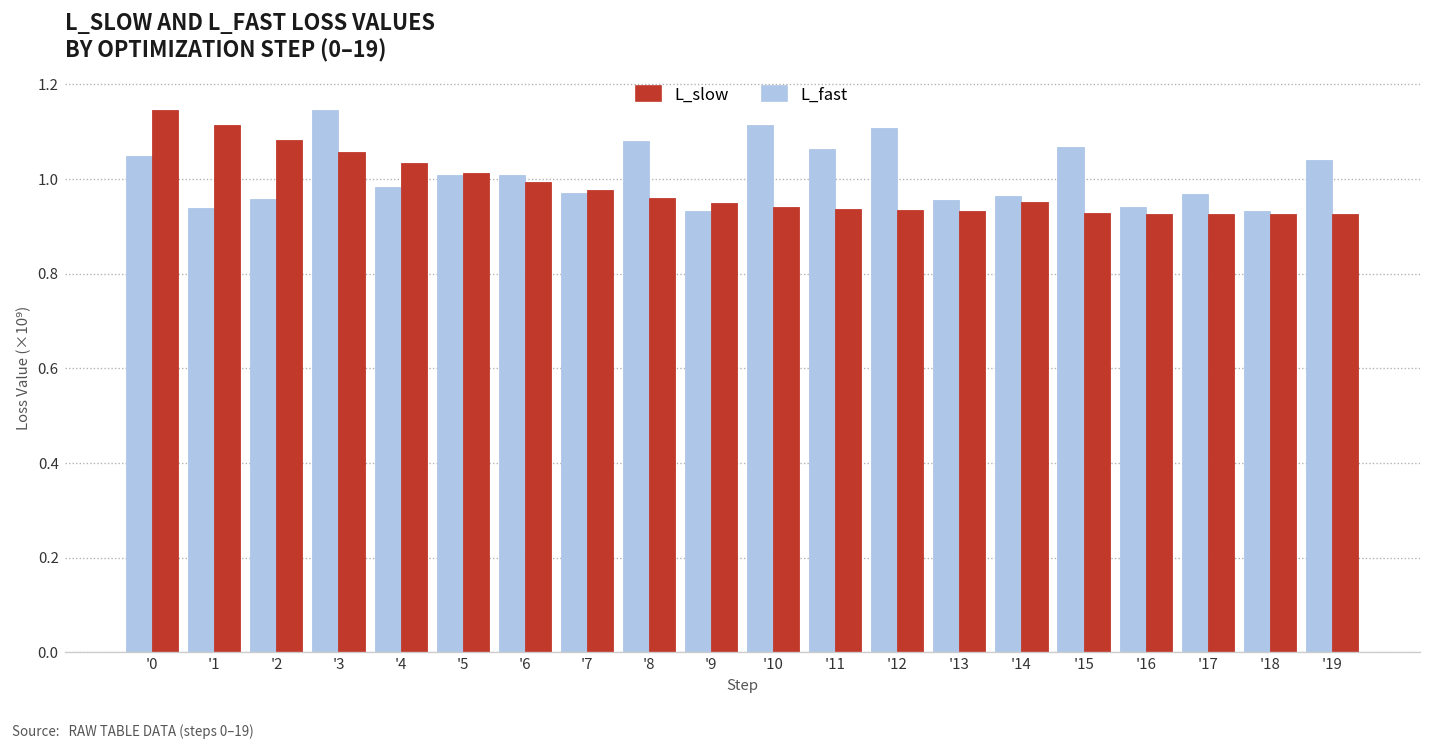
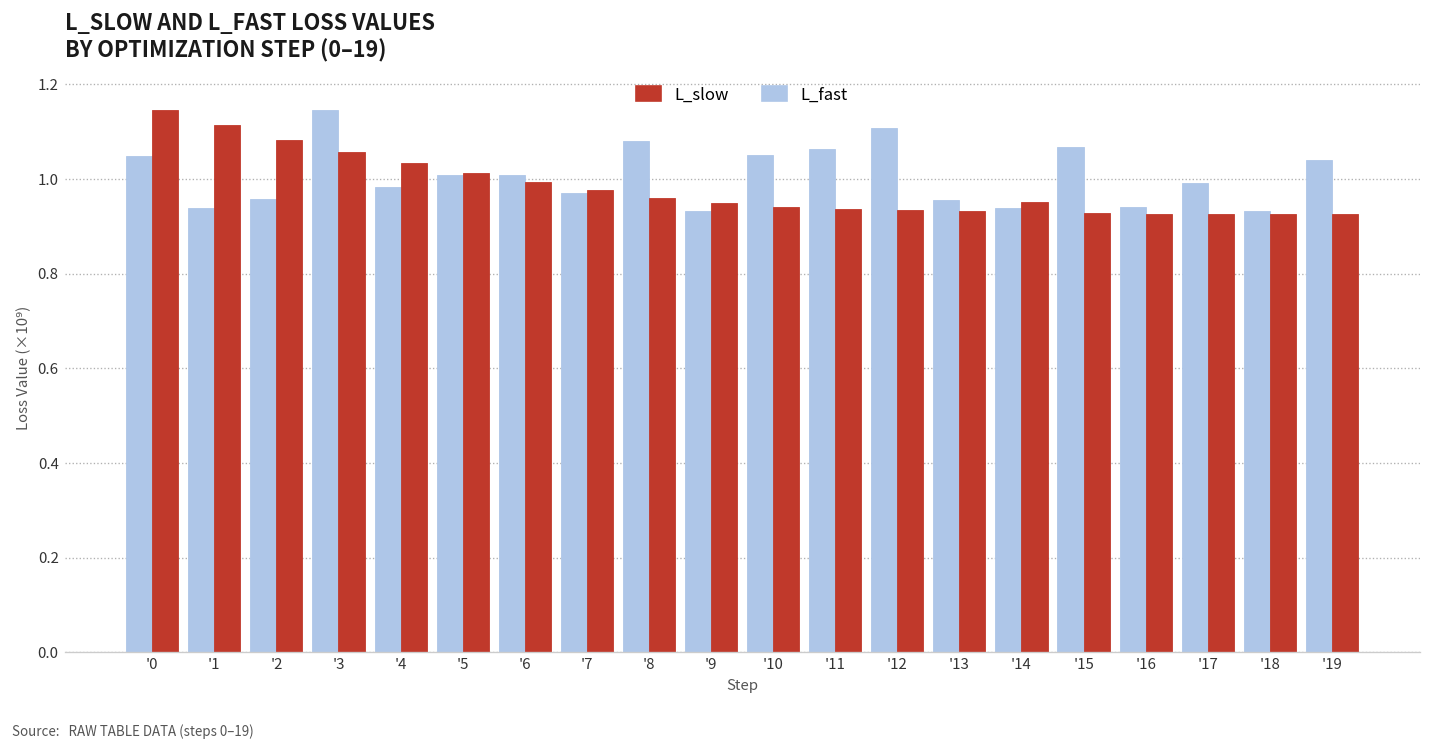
  {
    "L_fast": {
      "'0": 1.05,
      "'1": 0.94,
      "'2": 0.96,
      "'3": 1.14,
      "'4": 0.98,
      "'5": 1.01,
      "'6": 1.01,
      "'7": 0.97,
      "'8": 1.08,
      "'9": 0.93,
-     "'10": 1.12,
+     "'10": 1.05,
      "'11": 1.06,
      "'12": 1.11,
      "'13": 0.96,
-     "'14": 0.96,
+     "'14": 0.94,
      "'15": 1.07,
      "'16": 0.94,
-     "'17": 0.97,
+     "'17": 0.99,
      "'18": 0.93,
      "'19": 1.04
    },
    "L_slow": {
      "'0": 1.15,
      "'1": 1.11,
      "'2": 1.08,
      "'3": 1.06,
      "'4": 1.03,
      "'5": 1.01,
      "'6": 0.99,
      "'7": 0.98,
      "'8": 0.96,
      "'9": 0.95,
      "'10": 0.94,
      "'11": 0.94,
      "'12": 0.93,
      "'13": 0.93,
      "'14": 0.95,
      "'15": 0.93,
      "'16": 0.93,
      "'17": 0.93,
      "'18": 0.93,
      "'19": 0.93
    }
  }
